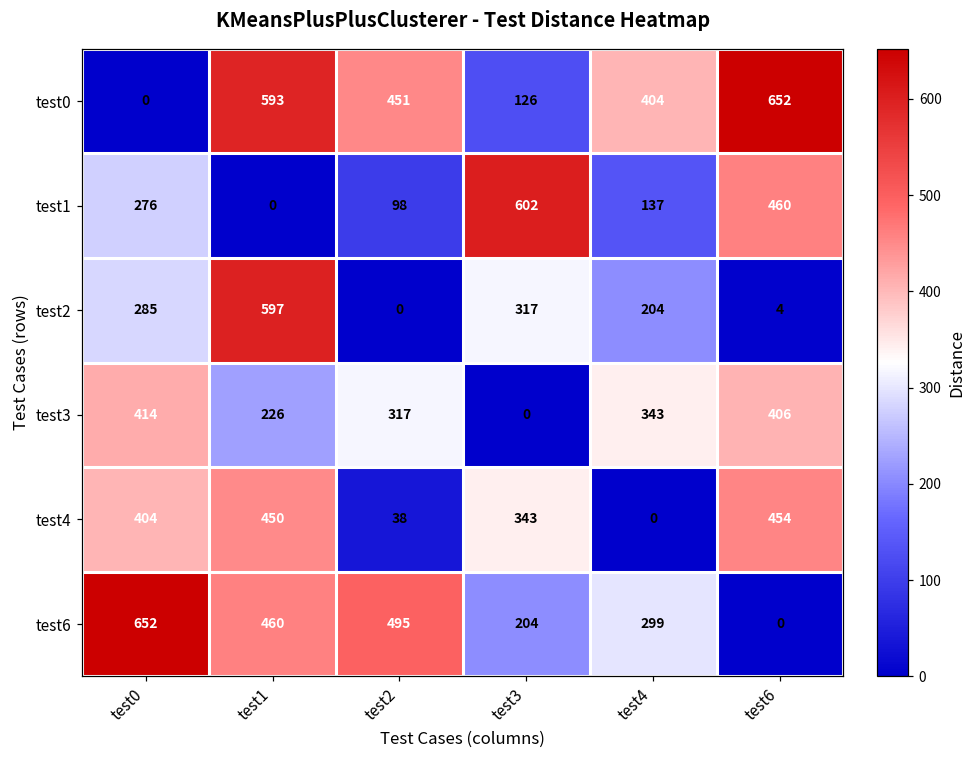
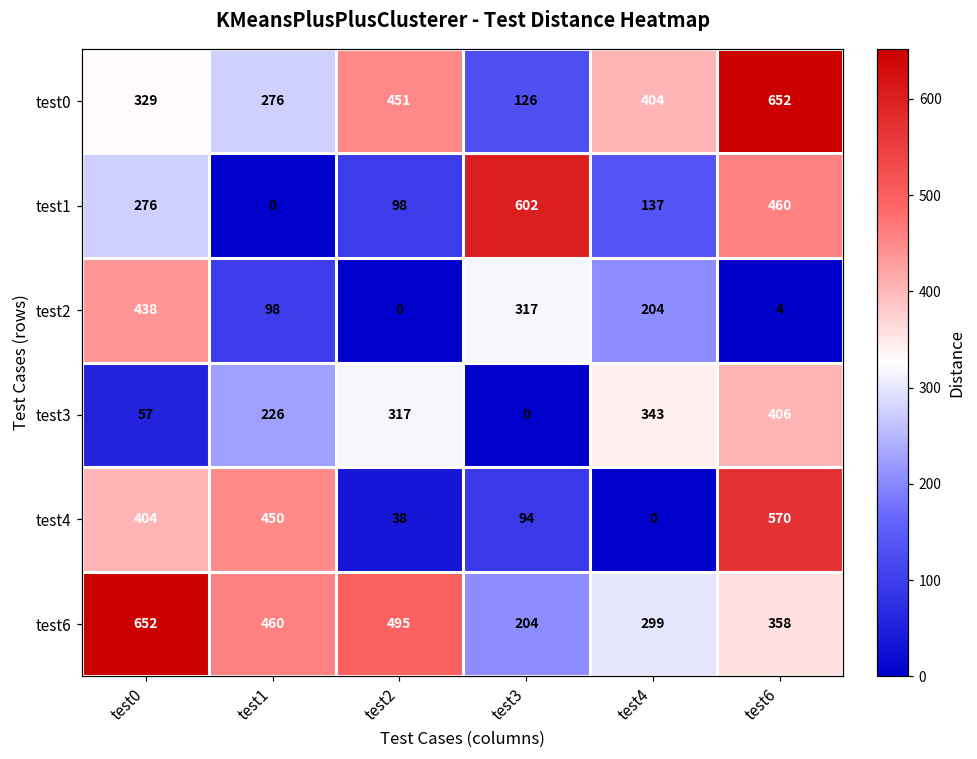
  {
    "test0": {
-     "test0": 0,
-     "test1": 593,
+     "test0": 329,
+     "test1": 276,
      "test2": 451,
      "test3": 126,
      "test4": 404,
      "test6": 652
    },
    "test1": {
      "test0": 276,
      "test1": 0,
      "test2": 98,
      "test3": 602,
      "test4": 137,
      "test6": 460
    },
    "test2": {
-     "test0": 285,
-     "test1": 597,
+     "test0": 438,
+     "test1": 98,
      "test2": 0,
      "test3": 317,
      "test4": 204,
      "test6": 4
    },
    "test3": {
-     "test0": 414,
+     "test0": 57,
      "test1": 226,
      "test2": 317,
      "test3": 0,
      "test4": 343,
      "test6": 406
    },
    "test4": {
      "test0": 404,
      "test1": 450,
      "test2": 38,
-     "test3": 343,
+     "test3": 94,
      "test4": 0,
-     "test6": 454
+     "test6": 570
    },
    "test6": {
      "test0": 652,
      "test1": 460,
      "test2": 495,
      "test3": 204,
      "test4": 299,
-     "test6": 0
+     "test6": 358
    }
  }
